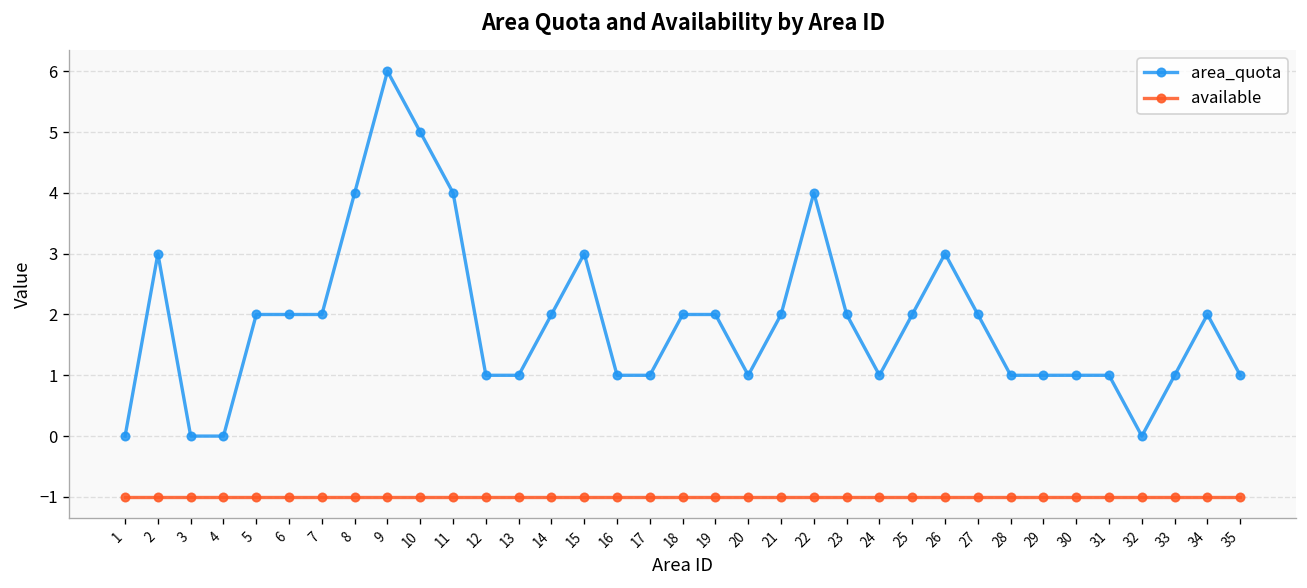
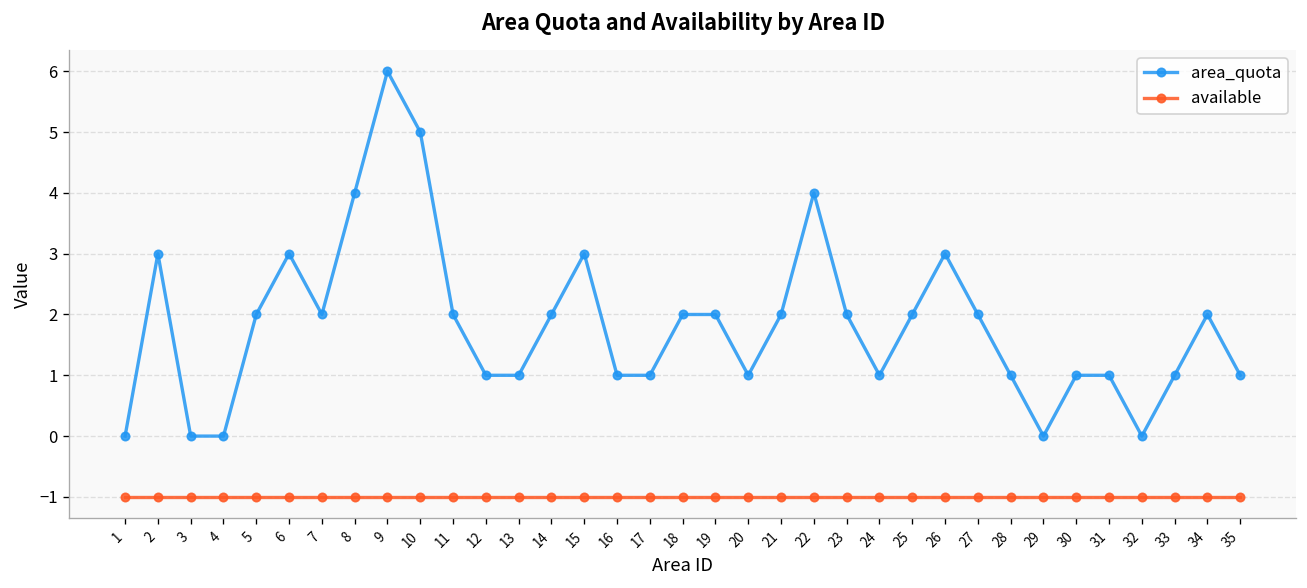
  {
    "area_quota": {
      "1": 0,
      "2": 3,
      "3": 0,
      "4": 0,
      "5": 2,
-     "6": 2,
+     "6": 3,
      "7": 2,
      "8": 4,
      "9": 6,
      "10": 5,
-     "11": 4,
+     "11": 2,
      "12": 1,
      "13": 1,
      "14": 2,
      "15": 3,
      "16": 1,
      "17": 1,
      "18": 2,
      "19": 2,
      "20": 1,
      "21": 2,
      "22": 4,
      "23": 2,
      "24": 1,
      "25": 2,
      "26": 3,
      "27": 2,
      "28": 1,
-     "29": 1,
+     "29": 0,
      "30": 1,
      "31": 1,
      "32": 0,
      "33": 1,
      "34": 2,
      "35": 1
    },
    "available": {
      "1": -1,
      "2": -1,
      "3": -1,
      "4": -1,
      "5": -1,
      "6": -1,
      "7": -1,
      "8": -1,
      "9": -1,
      "10": -1,
      "11": -1,
      "12": -1,
      "13": -1,
      "14": -1,
      "15": -1,
      "16": -1,
      "17": -1,
      "18": -1,
      "19": -1,
      "20": -1,
      "21": -1,
      "22": -1,
      "23": -1,
      "24": -1,
      "25": -1,
      "26": -1,
      "27": -1,
      "28": -1,
      "29": -1,
      "30": -1,
      "31": -1,
      "32": -1,
      "33": -1,
      "34": -1,
      "35": -1
    }
  }
